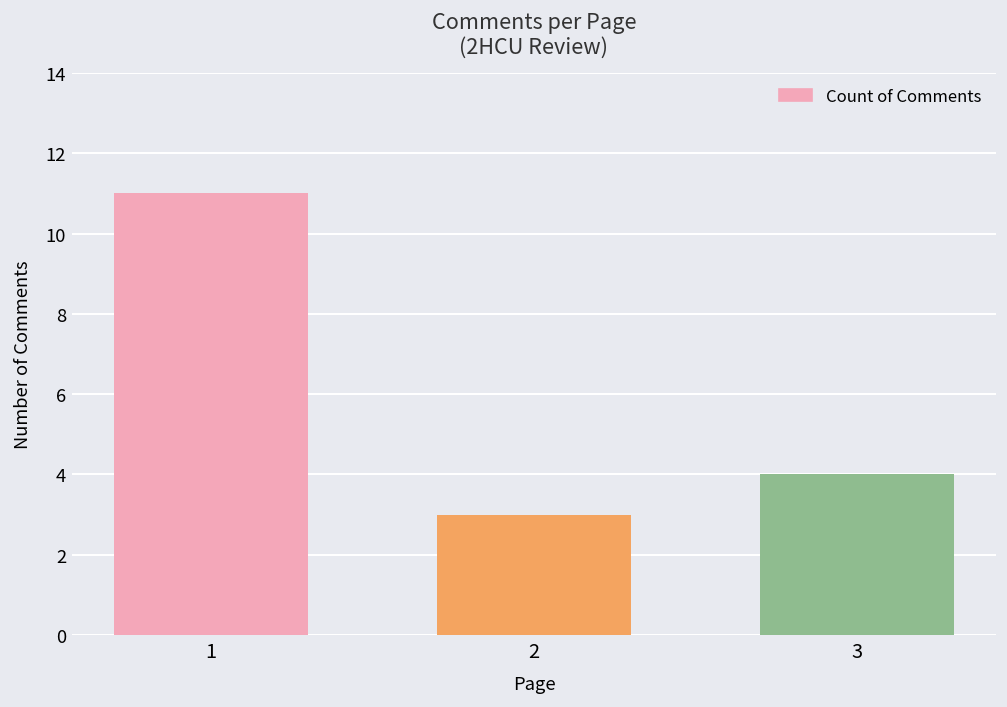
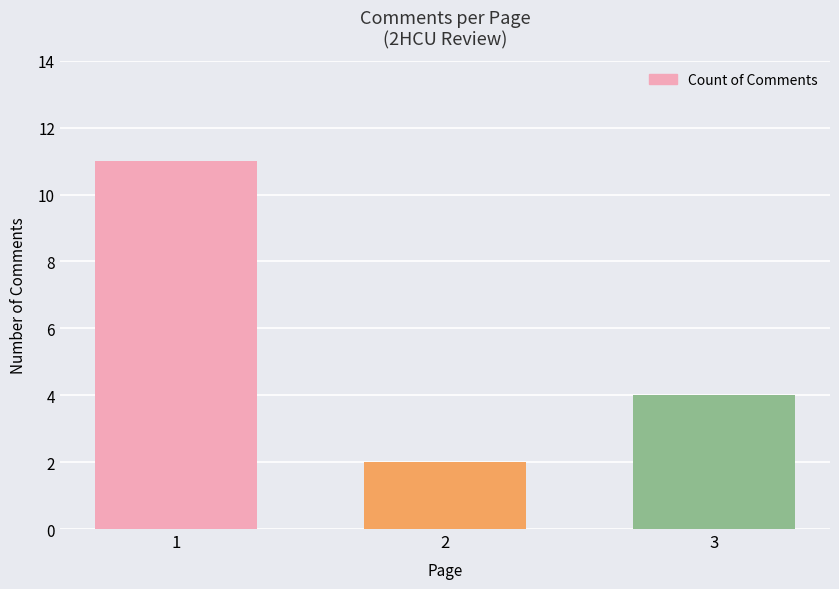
  {
    "1": 11,
-   "2": 3,
+   "2": 2,
    "3": 4
  }
